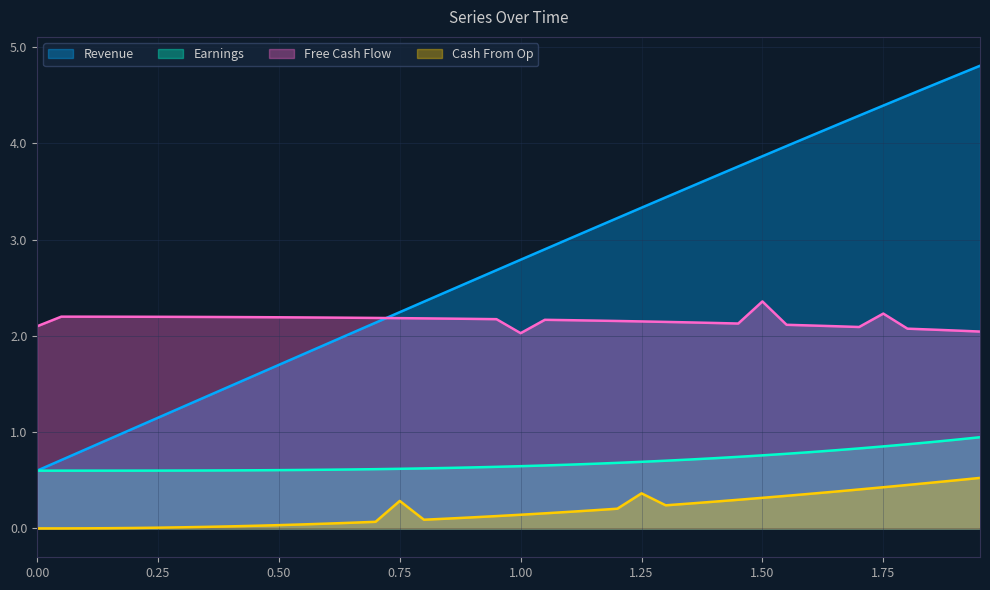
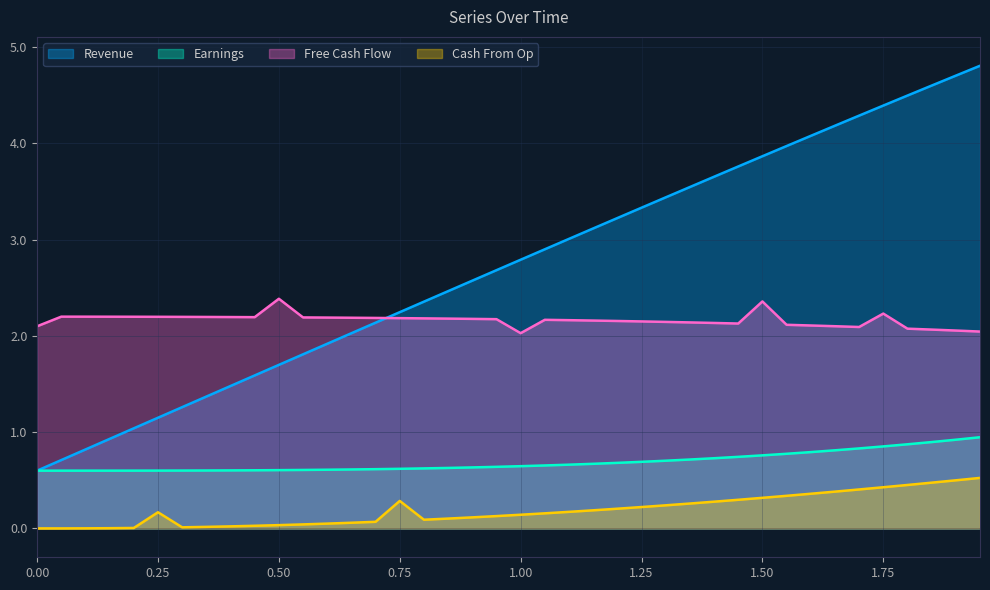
  {
    "Free Cash Flow": {
      "0.00": 2.1,
      "0.25": 2.2,
-     "0.50": 2.2,
+     "0.50": 2.4,
      "0.75": 2.2,
      "1.00": 2.0,
      "1.25": 2.2,
      "1.50": 2.4,
      "1.75": 2.2
    },
    "Cash From Op": {
      "0.00": 0.0,
-     "0.25": 0.0,
+     "0.25": 0.2,
      "0.50": 0.0,
      "0.75": 0.3,
      "1.00": 0.1,
-     "1.25": 0.4,
+     "1.25": 0.2,
      "1.50": 0.3,
      "1.75": 0.4
    }
  }
